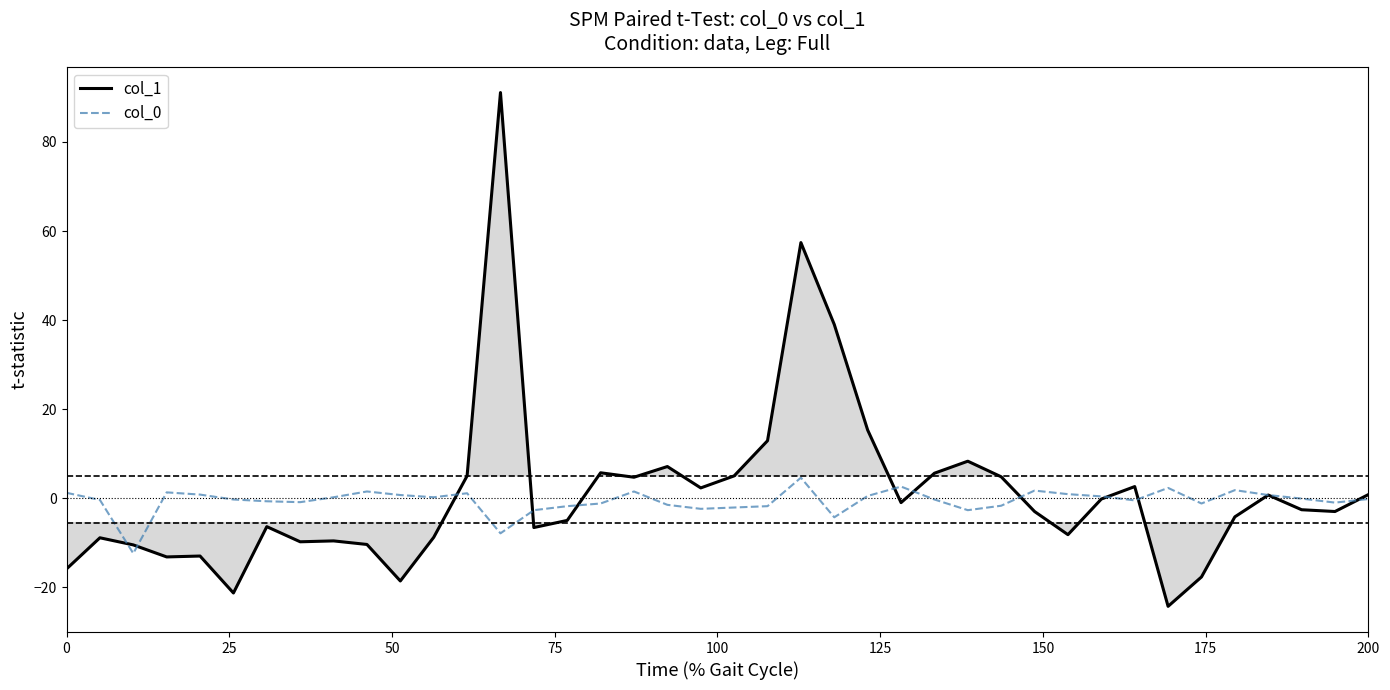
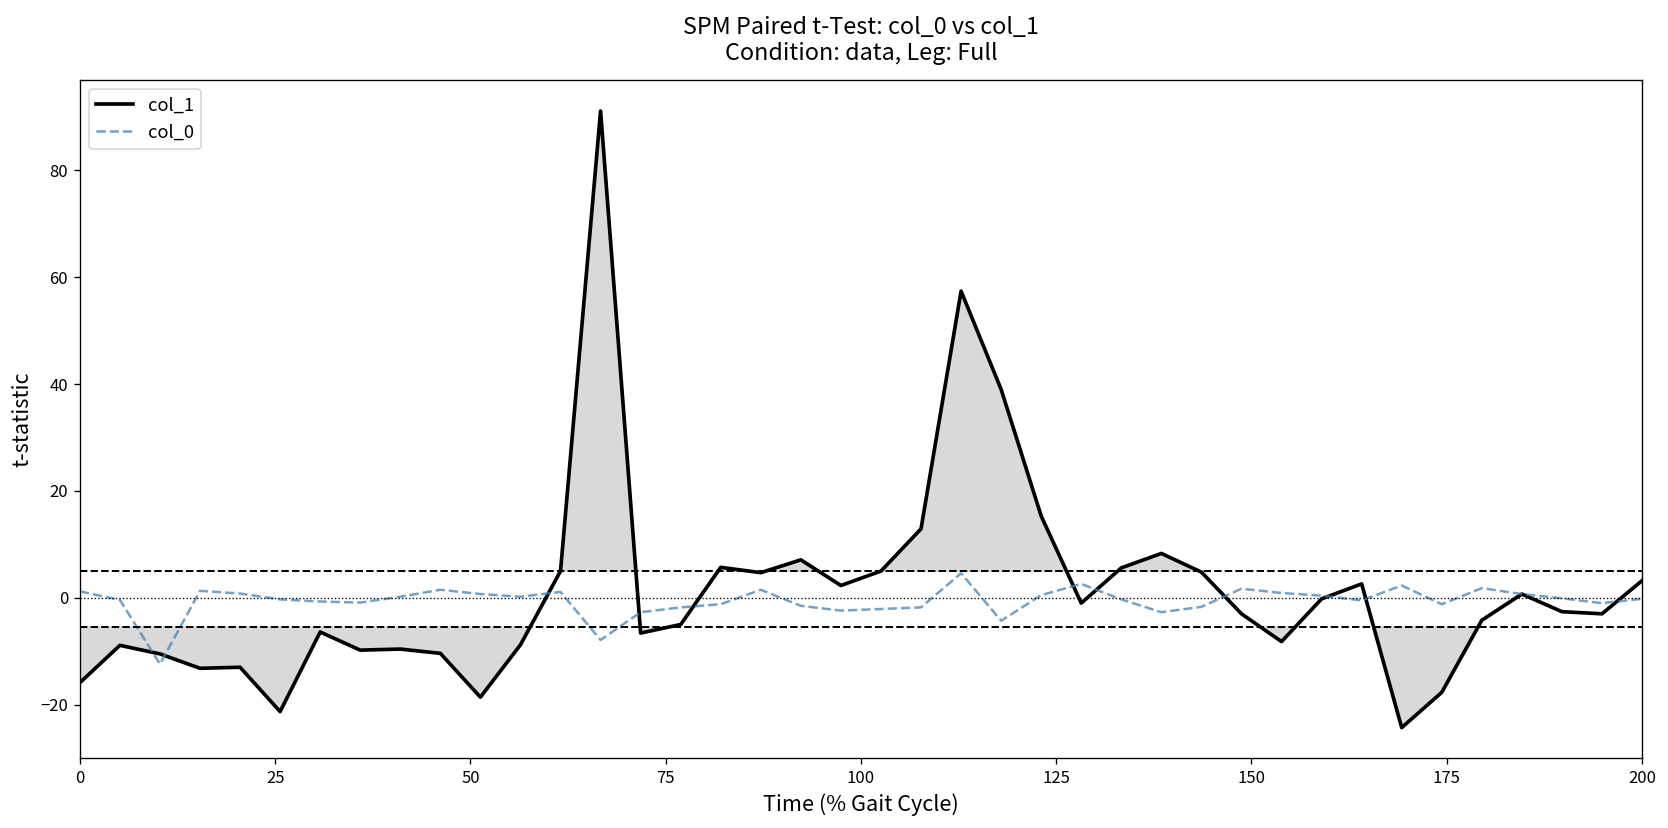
  {
    "col_1": {
      "0": -16,
-     "200": 1
+     "200": 3
    },
    "col_0": {
      "0": 1,
      "200": 0
    }
  }
